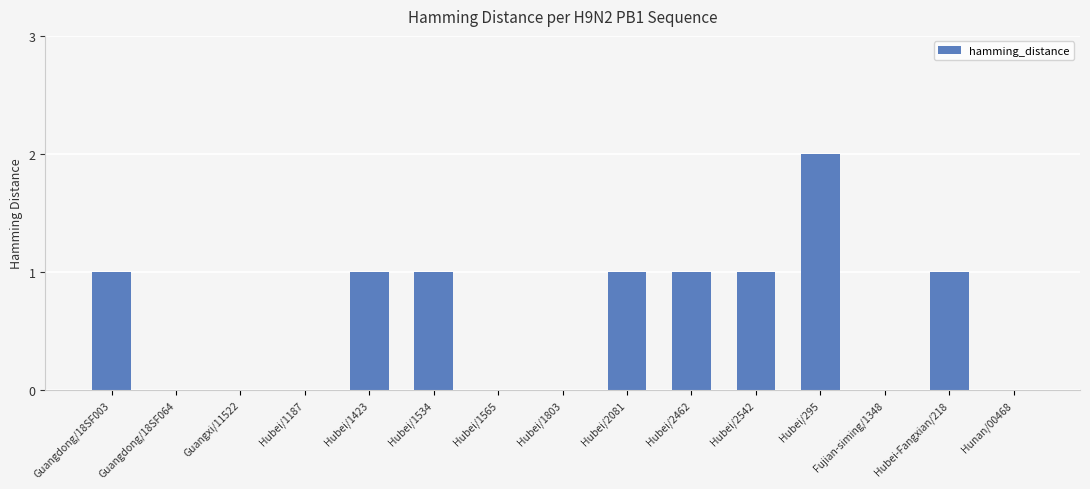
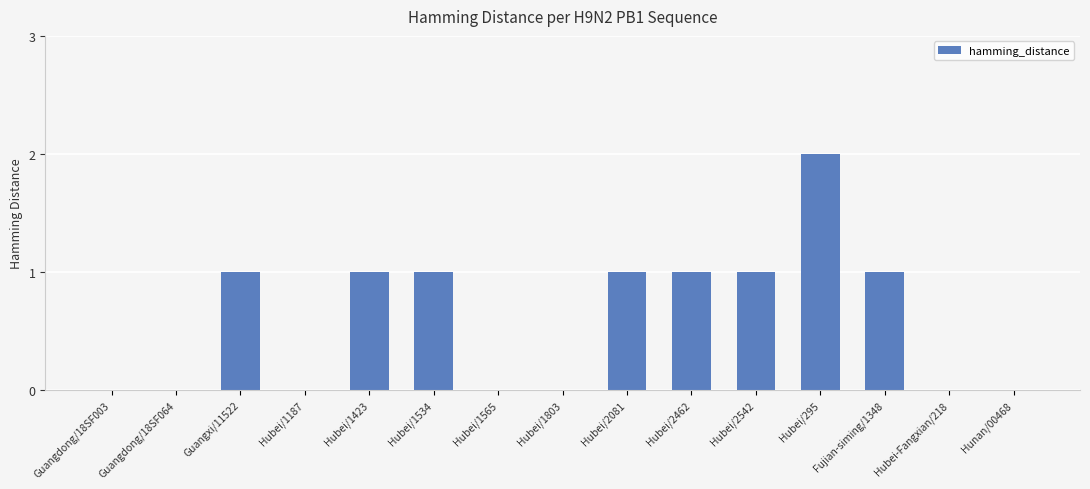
  {
-   "Guangdong/18SF003": 1,
+   "Guangdong/18SF003": 0,
    "Guangdong/18SF064": 0,
-   "Guangxi/11522": 0,
+   "Guangxi/11522": 1,
    "Hubei/1187": 0,
    "Hubei/1423": 1,
    "Hubei/1534": 1,
    "Hubei/1565": 0,
    "Hubei/1803": 0,
    "Hubei/2081": 1,
    "Hubei/2462": 1,
    "Hubei/2542": 1,
    "Hubei/295": 2,
-   "Fujian-siming/1348": 0,
-   "Hubei-Fangxian/218": 1,
+   "Fujian-siming/1348": 1,
+   "Hubei-Fangxian/218": 0,
    "Hunan/00468": 0
  }
